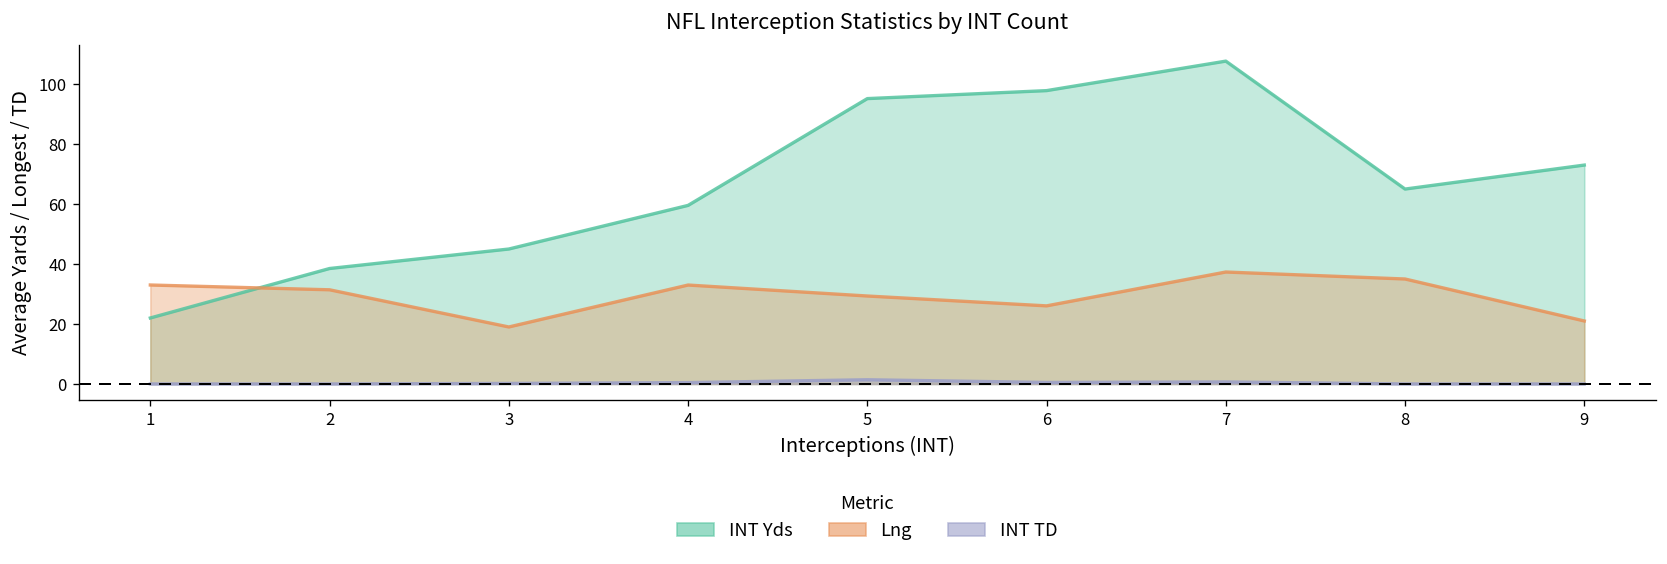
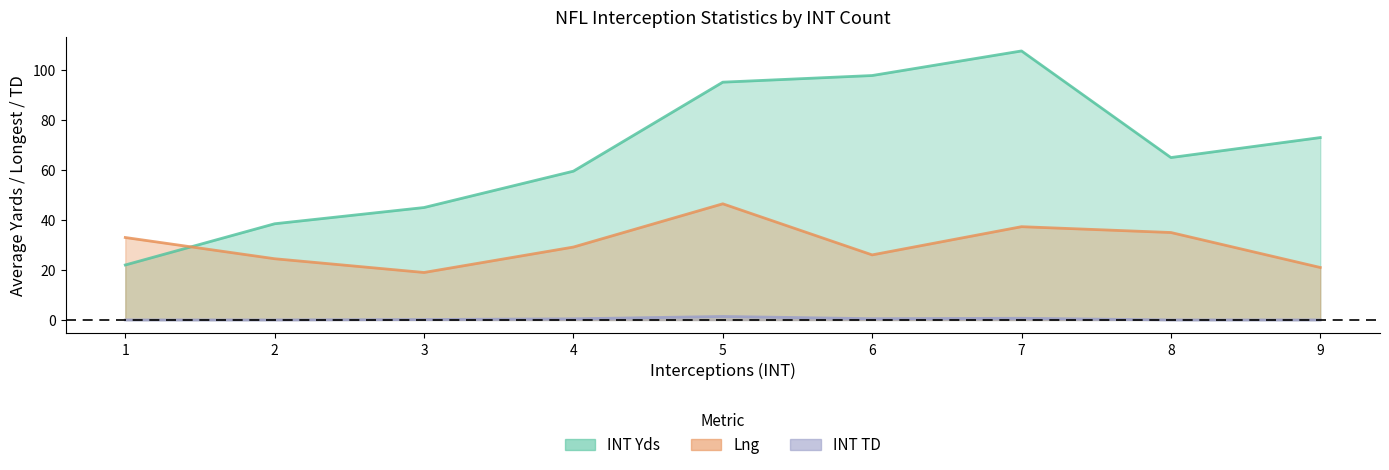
  {
    "Lng": {
      "1": 33,
-     "2": 31,
+     "2": 25,
      "3": 19,
-     "4": 33,
-     "5": 29,
+     "4": 29,
+     "5": 46,
      "6": 26,
      "7": 37,
      "8": 35,
      "9": 21
    }
  }
